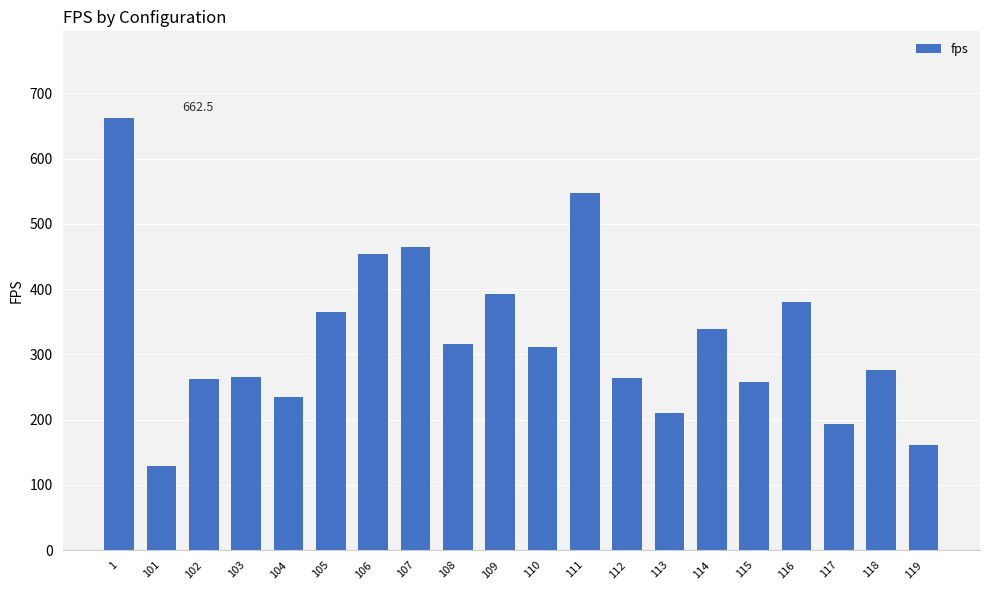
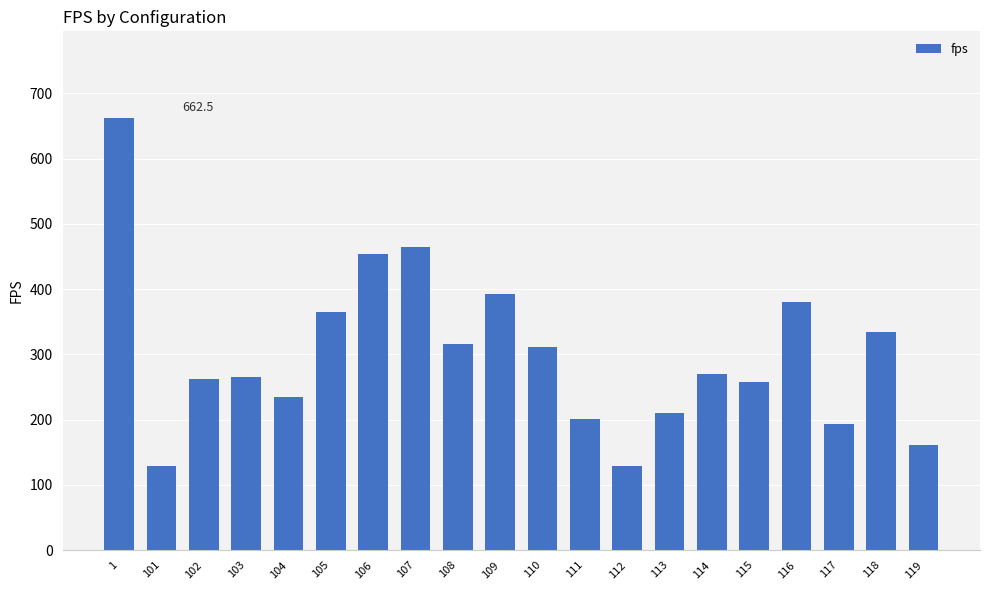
  {
    "1": 660,
    "101": 130,
    "102": 260,
    "103": 270,
    "104": 230,
    "105": 360,
    "106": 450,
    "107": 470,
    "108": 320,
    "109": 390,
    "110": 310,
-   "111": 550,
-   "112": 260,
+   "111": 200,
+   "112": 130,
    "113": 210,
-   "114": 340,
+   "114": 270,
    "115": 260,
    "116": 380,
    "117": 190,
-   "118": 280,
+   "118": 330,
    "119": 160
  }
